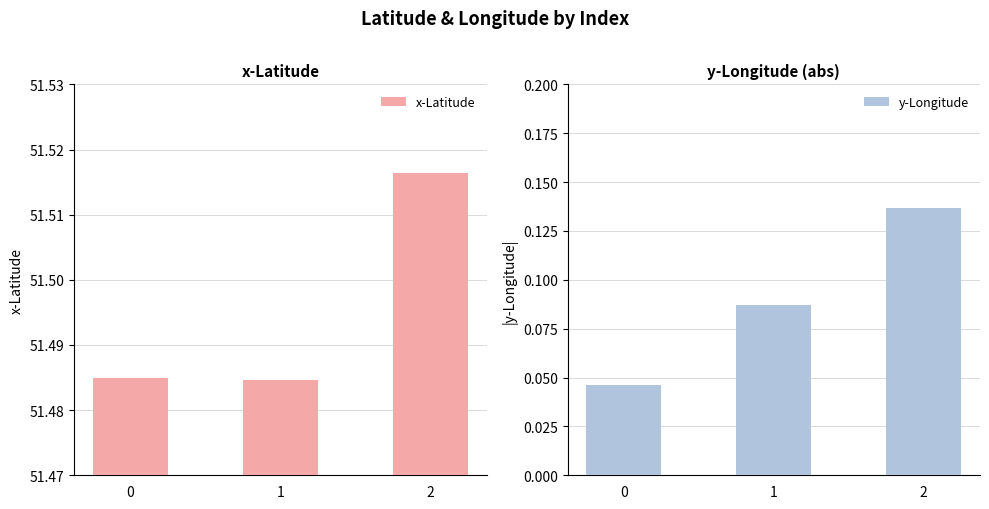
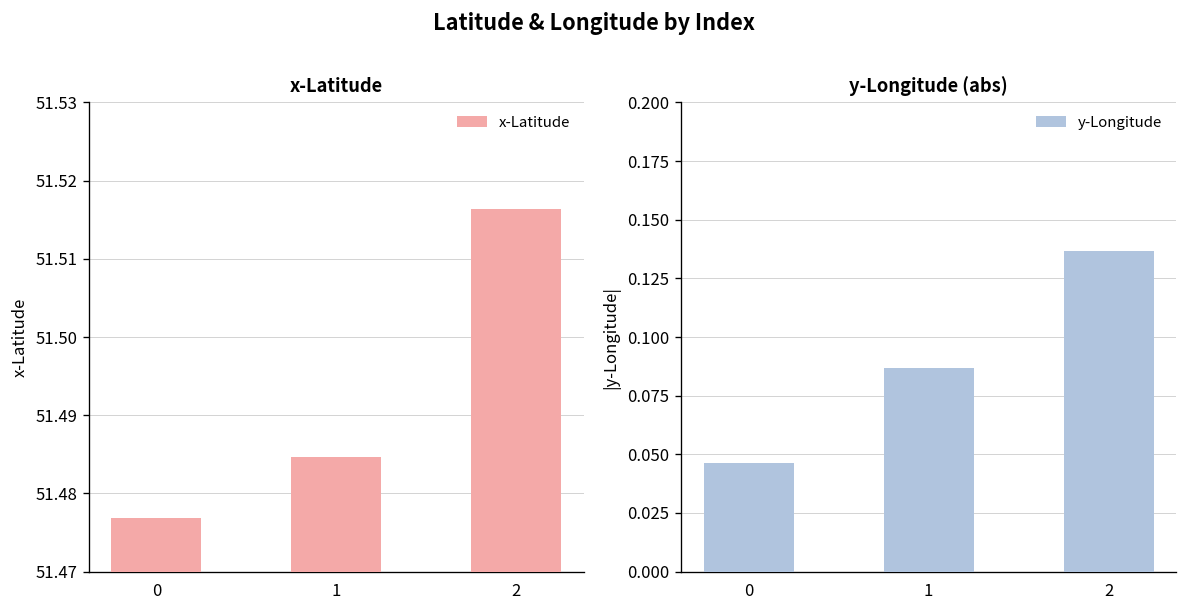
  {
    "x-Latitude": {
-     "0": 51.485,
+     "0": 51.477,
      "1": 51.485,
      "2": 51.516
    },
    "y-Longitude (abs)": {
      "0": 0.046,
      "1": 0.087,
      "2": 0.137
    }
  }
